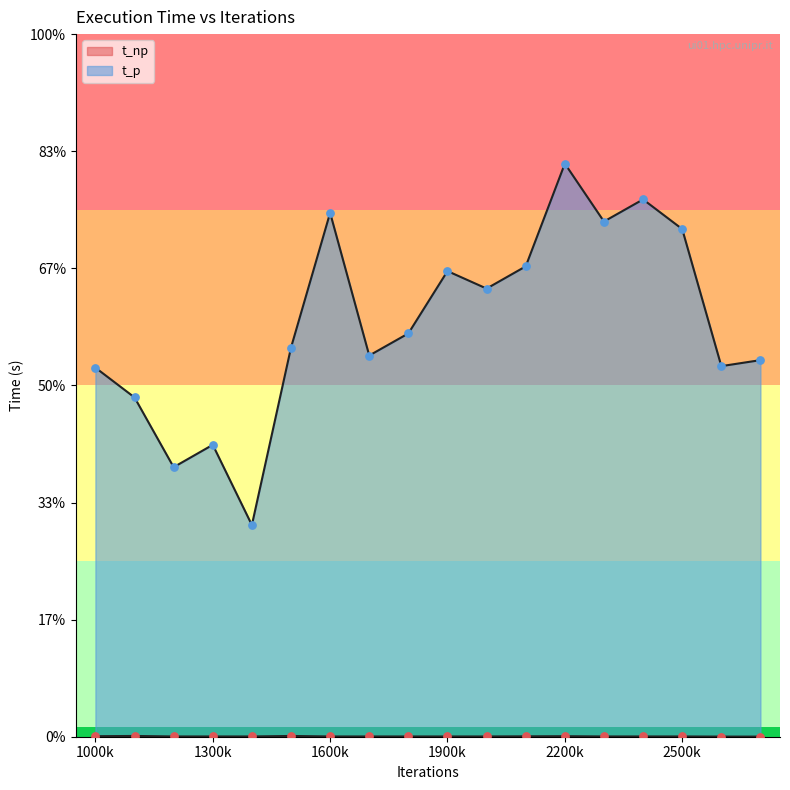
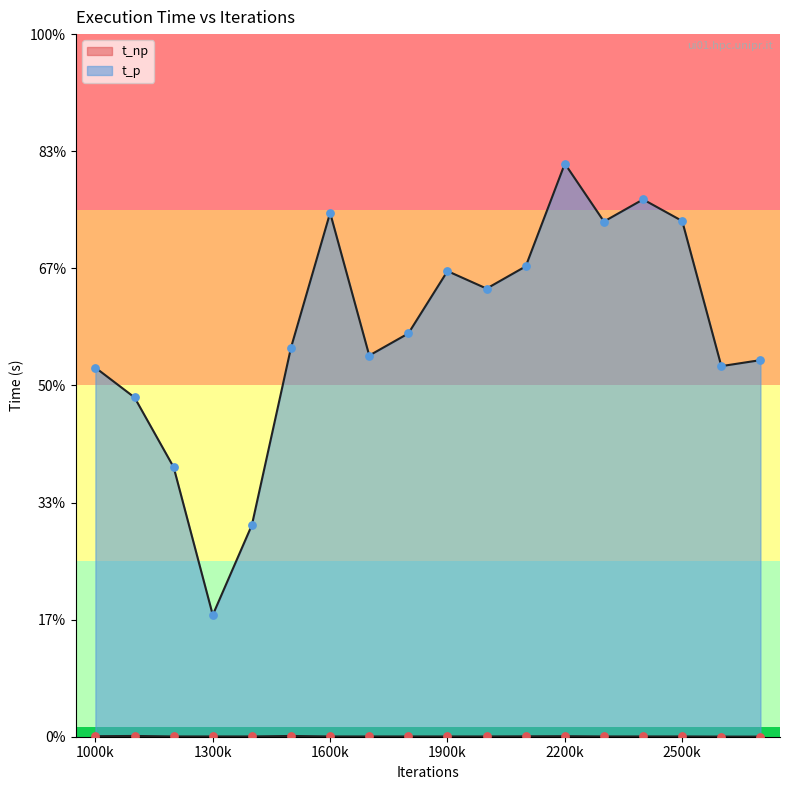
  {
    "t_np": {
      "1000k": "0%",
      "1300k": "0%",
      "1600k": "0%",
      "1900k": "0%",
      "2200k": "0%",
      "2500k": "0%"
    },
    "t_p": {
      "1000k": "53%",
-     "1300k": "42%",
+     "1300k": "17%",
      "1600k": "75%",
      "1900k": "66%",
      "2200k": "82%",
-     "2500k": "72%"
+     "2500k": "73%"
    }
  }
